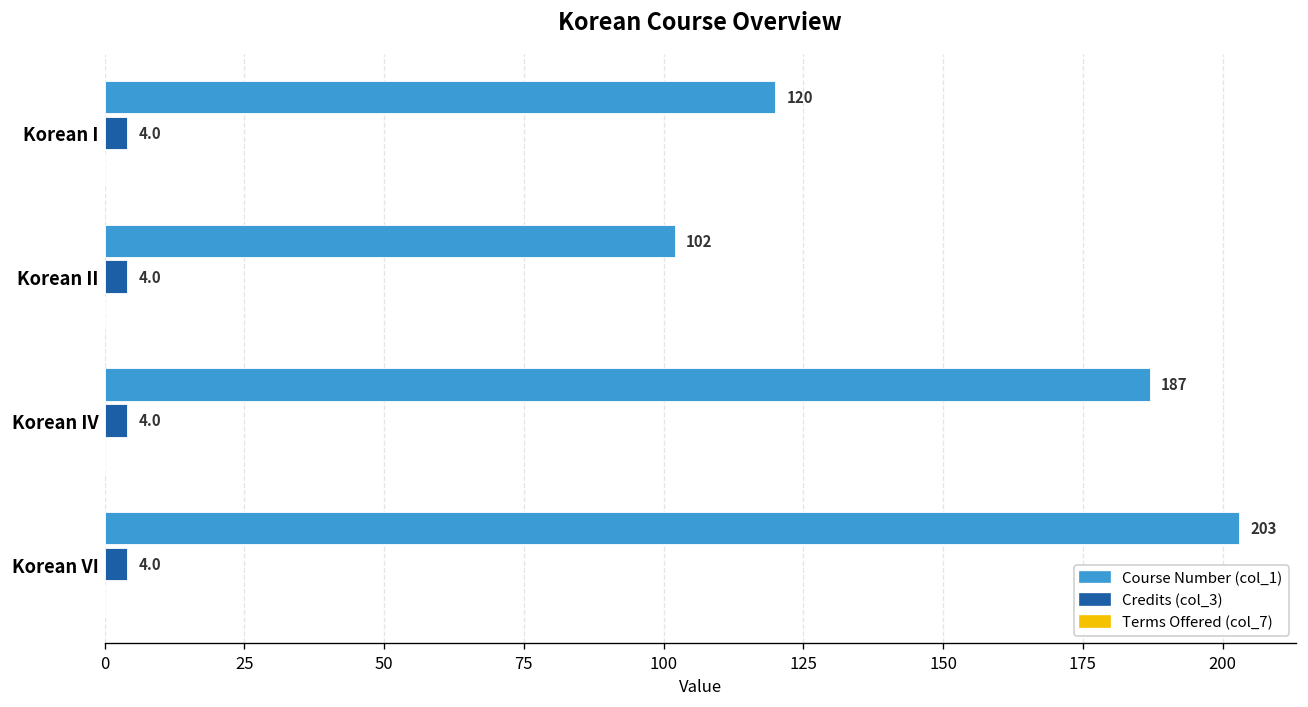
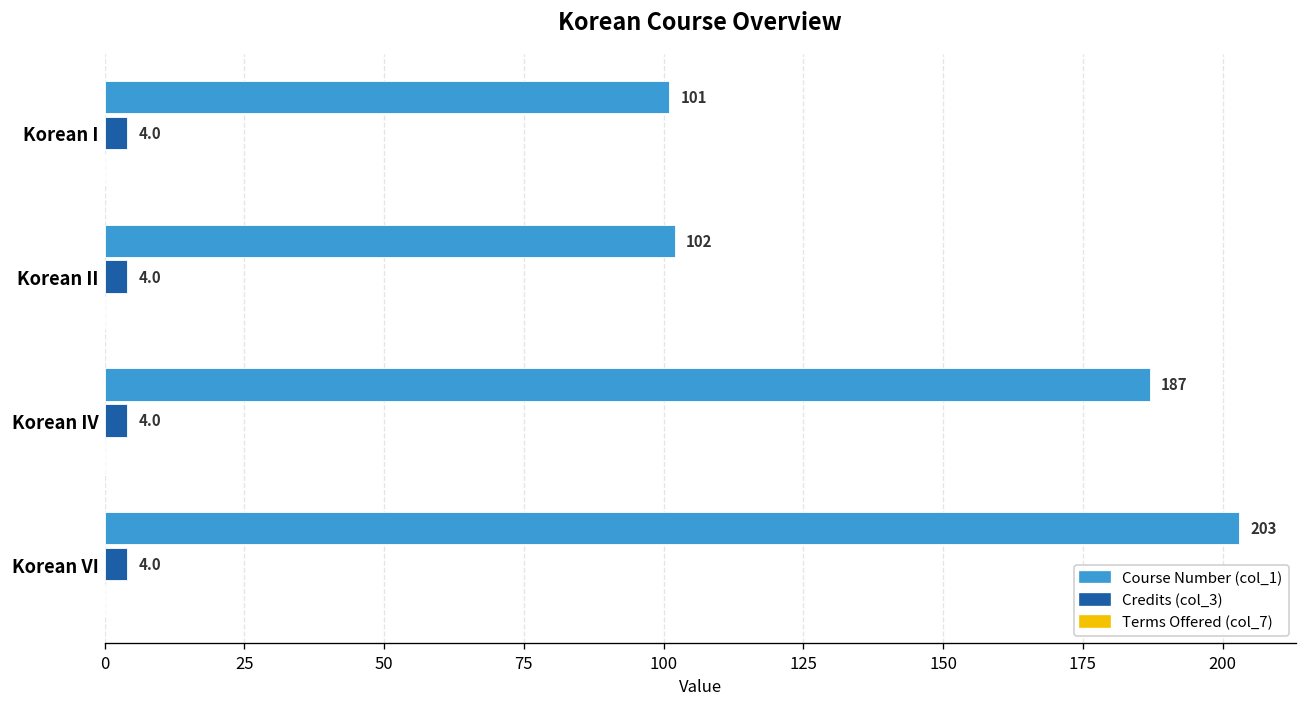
  {
    "Course Number (col_1)": {
-     "Korean I": 120,
+     "Korean I": 101,
      "Korean II": 102,
      "Korean IV": 187,
      "Korean VI": 203
    },
    "Credits (col_3)": {
      "Korean I": 4.0,
      "Korean II": 4.0,
      "Korean IV": 4.0,
      "Korean VI": 4.0
    },
    "Terms Offered (col_7)": {
      "Korean I": 0,
      "Korean II": 0,
      "Korean IV": 0,
      "Korean VI": 0
    }
  }
